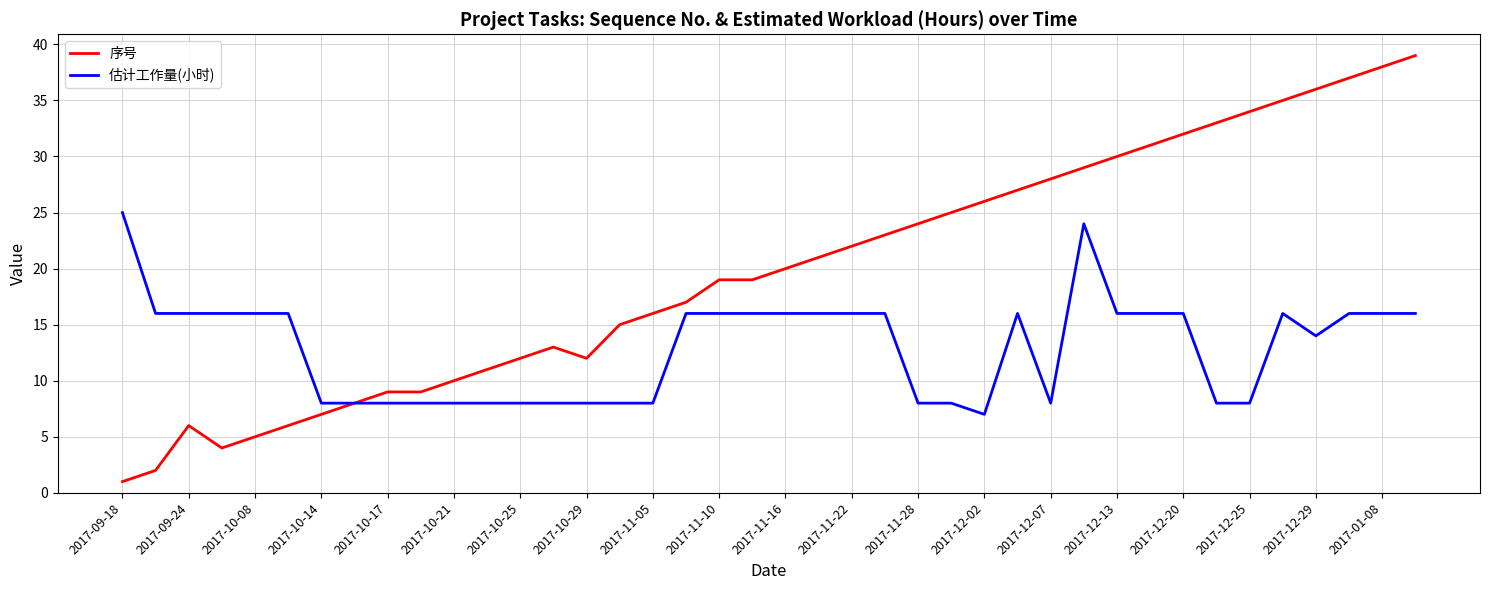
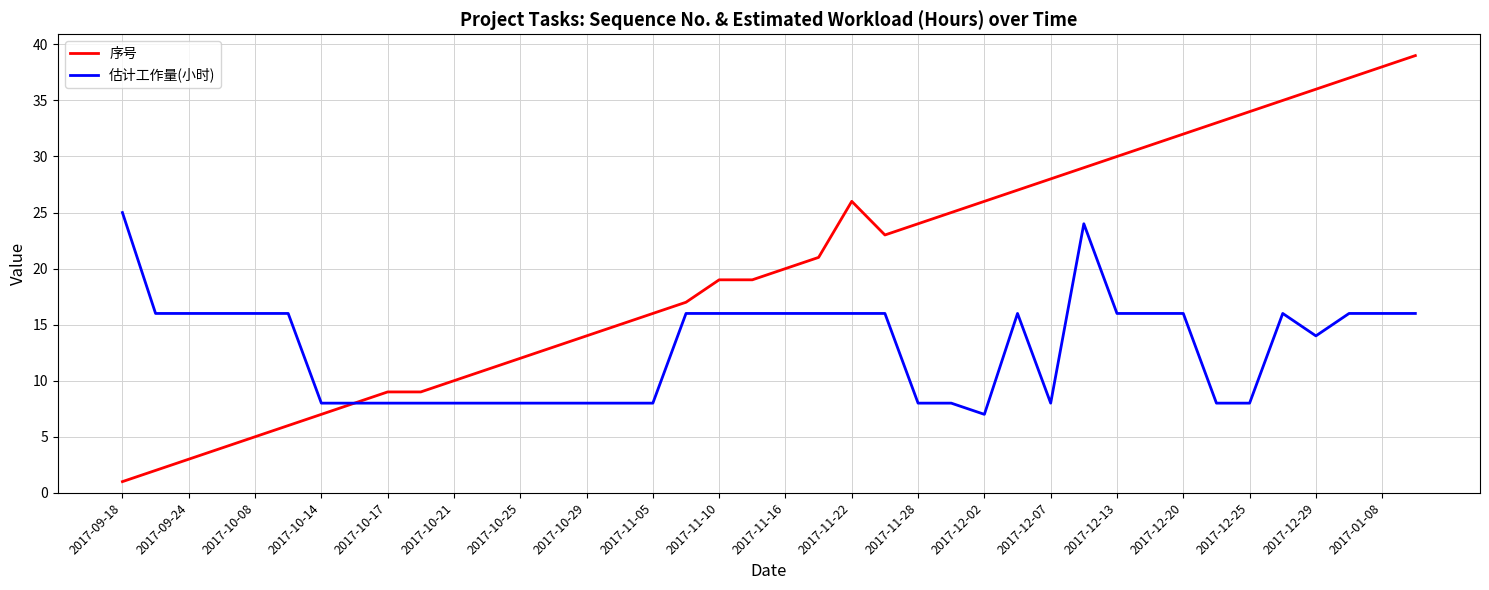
  {
    "序号": {
      "2017-09-18": 1,
-     "2017-09-24": 6,
+     "2017-09-24": 3,
      "2017-10-08": 5,
      "2017-10-14": 7,
      "2017-10-17": 9,
      "2017-10-21": 10,
      "2017-10-25": 12,
-     "2017-10-29": 12,
+     "2017-10-29": 14,
      "2017-11-05": 16,
      "2017-11-10": 19,
      "2017-11-16": 20,
-     "2017-11-22": 22,
+     "2017-11-22": 26,
      "2017-11-28": 24,
      "2017-12-02": 26,
      "2017-12-07": 28,
      "2017-12-13": 30,
      "2017-12-20": 32,
      "2017-12-25": 34,
      "2017-12-29": 36,
      "2017-01-08": 38
    },
    "估计工作量(小时)": {
      "2017-09-18": 25,
      "2017-09-24": 16,
      "2017-10-08": 16,
      "2017-10-14": 8,
      "2017-10-17": 8,
      "2017-10-21": 8,
      "2017-10-25": 8,
      "2017-10-29": 8,
      "2017-11-05": 8,
      "2017-11-10": 16,
      "2017-11-16": 16,
      "2017-11-22": 16,
      "2017-11-28": 8,
      "2017-12-02": 7,
      "2017-12-07": 8,
      "2017-12-13": 16,
      "2017-12-20": 16,
      "2017-12-25": 8,
      "2017-12-29": 14,
      "2017-01-08": 16
    }
  }
